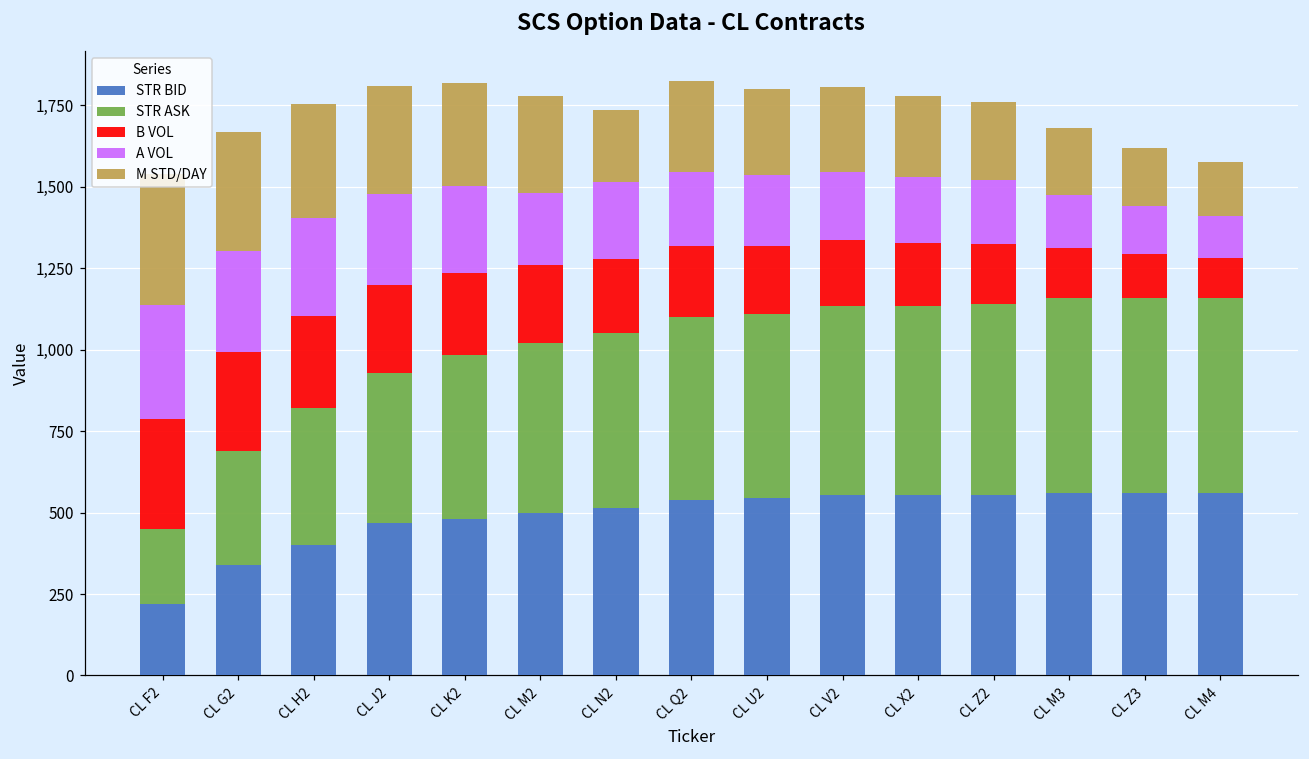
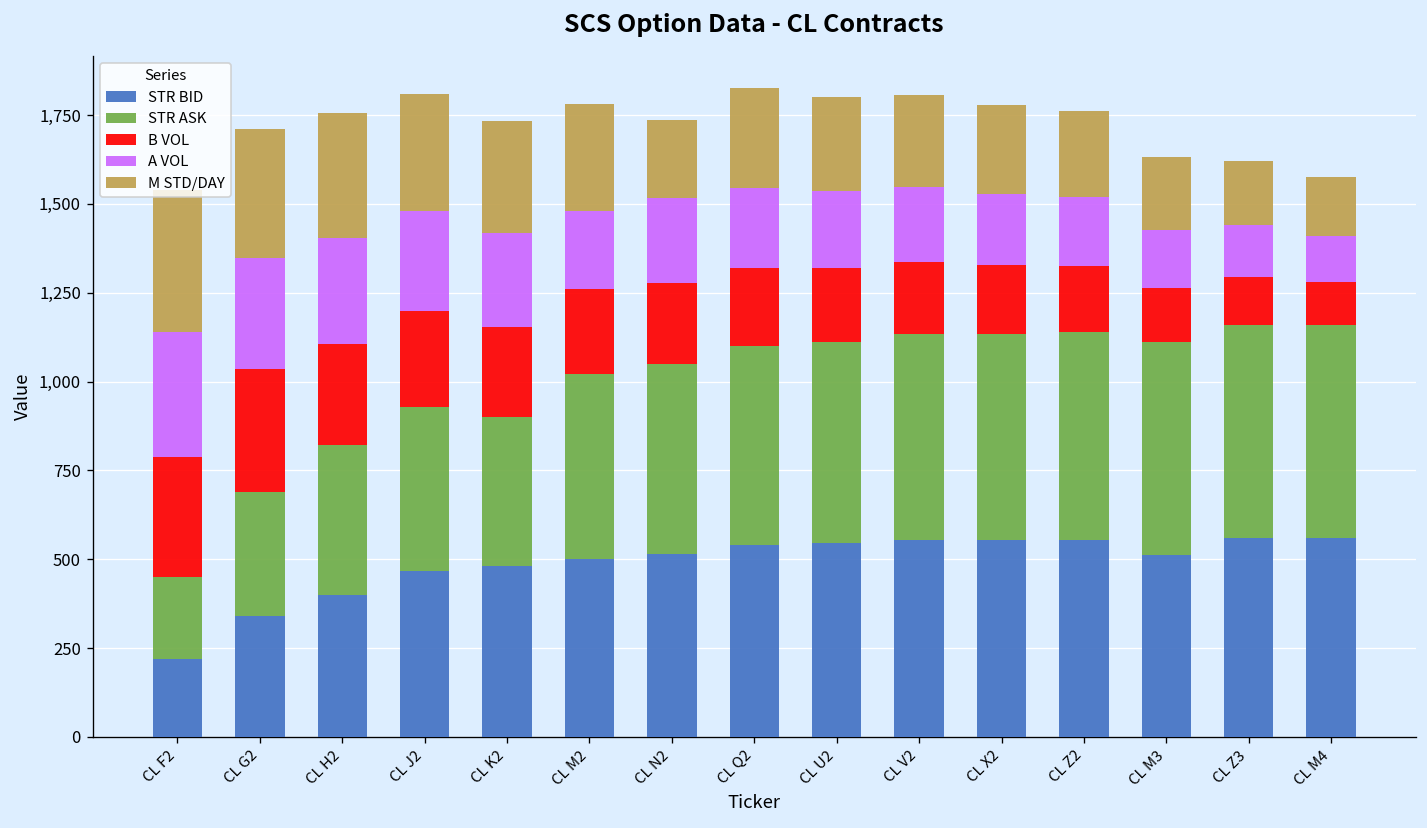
  {
    "STR BID": {
      "CL F2": 220,
      "CL G2": 340,
      "CL H2": 400,
      "CL J2": 470,
      "CL K2": 480,
      "CL M2": 500,
      "CL N2": 520,
      "CL Q2": 540,
      "CL U2": 550,
      "CL V2": 560,
      "CL X2": 560,
      "CL Z2": 560,
-     "CL M3": 560,
+     "CL M3": 510,
      "CL Z3": 560,
      "CL M4": 560
    },
    "STR ASK": {
      "CL F2": 230,
      "CL G2": 350,
      "CL H2": 420,
      "CL J2": 460,
-     "CL K2": 510,
+     "CL K2": 420,
      "CL M2": 520,
      "CL N2": 540,
      "CL Q2": 560,
      "CL U2": 570,
      "CL V2": 580,
      "CL X2": 580,
      "CL Z2": 590,
      "CL M3": 600,
      "CL Z3": 600,
      "CL M4": 600
    },
    "B VOL": {
      "CL F2": 340,
-     "CL G2": 300,
+     "CL G2": 350,
      "CL H2": 290,
      "CL J2": 270,
      "CL K2": 250,
      "CL M2": 240,
      "CL N2": 230,
      "CL Q2": 220,
      "CL U2": 210,
      "CL V2": 200,
      "CL X2": 190,
      "CL Z2": 190,
      "CL M3": 150,
      "CL Z3": 140,
      "CL M4": 120
    },
    "A VOL": {
      "CL F2": 350,
      "CL G2": 310,
      "CL H2": 300,
      "CL J2": 280,
      "CL K2": 270,
      "CL M2": 220,
      "CL N2": 240,
      "CL Q2": 230,
      "CL U2": 220,
      "CL V2": 210,
      "CL X2": 200,
      "CL Z2": 200,
      "CL M3": 160,
      "CL Z3": 150,
      "CL M4": 130
    },
    "M STD/DAY": {
      "CL G2": 370,
      "CL H2": 350,
      "CL J2": 330,
      "CL K2": 320,
      "CL M2": 300,
      "CL N2": 220,
      "CL Q2": 280,
      "CL U2": 270,
      "CL V2": 260,
      "CL X2": 250,
      "CL Z2": 240,
      "CL M3": 210,
      "CL Z3": 180,
      "CL M4": 170
    }
  }
